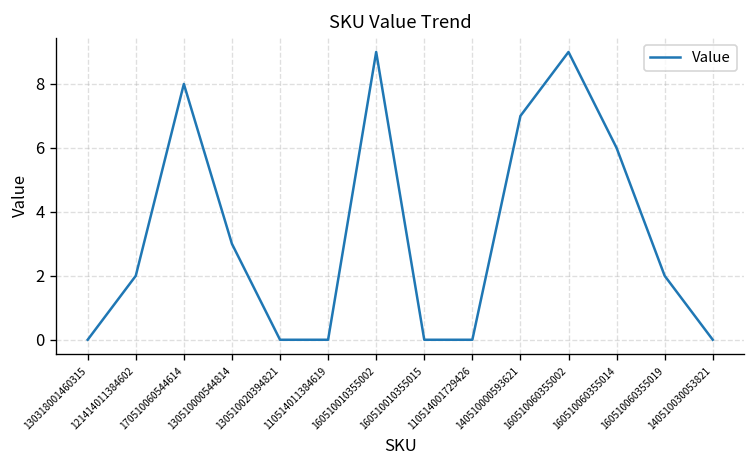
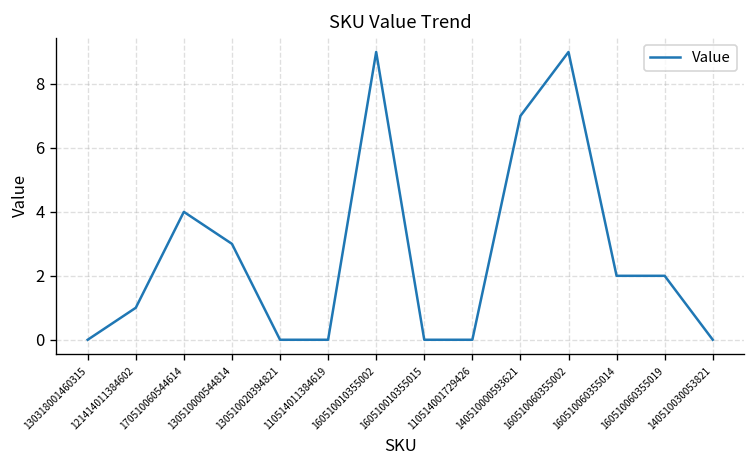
  {
    "130318001460315": 0,
-   "121414011384602": 2,
-   "170510060544614": 8,
+   "121414011384602": 1,
+   "170510060544614": 4,
    "130510000544814": 3,
    "130510020394821": 0,
    "110514011384619": 0,
    "160510010355002": 9,
    "160510010355015": 0,
    "110514001729426": 0,
    "140510000593621": 7,
    "160510060355002": 9,
-   "160510060355014": 6,
+   "160510060355014": 2,
    "160510060355019": 2,
    "140510030053821": 0
  }
